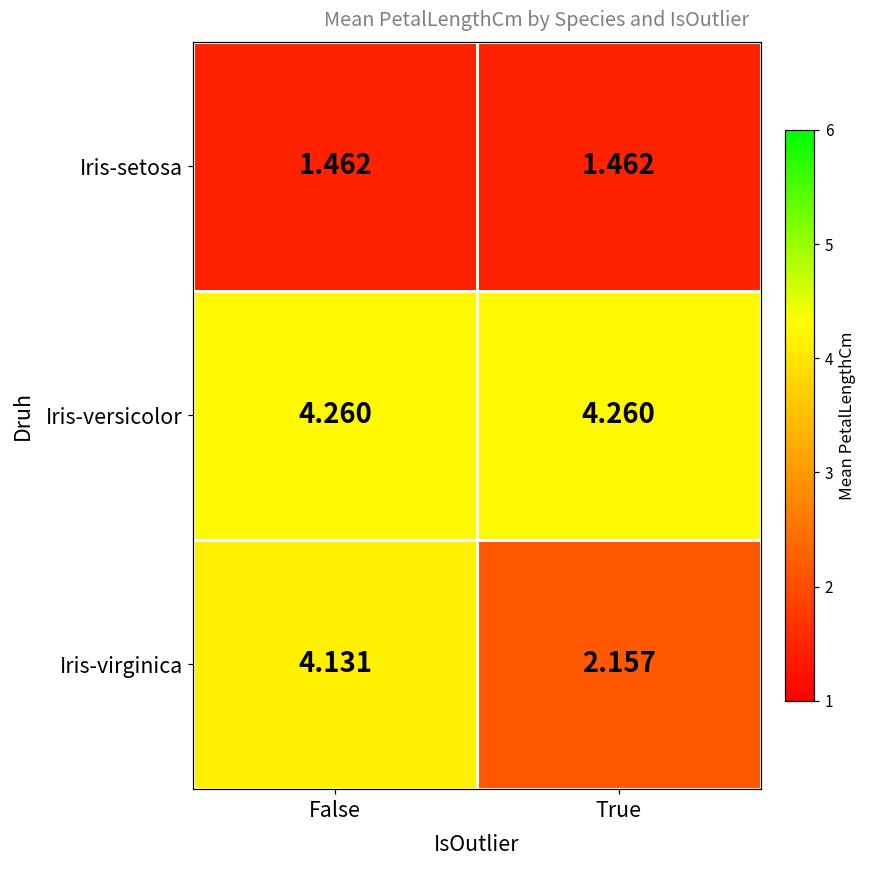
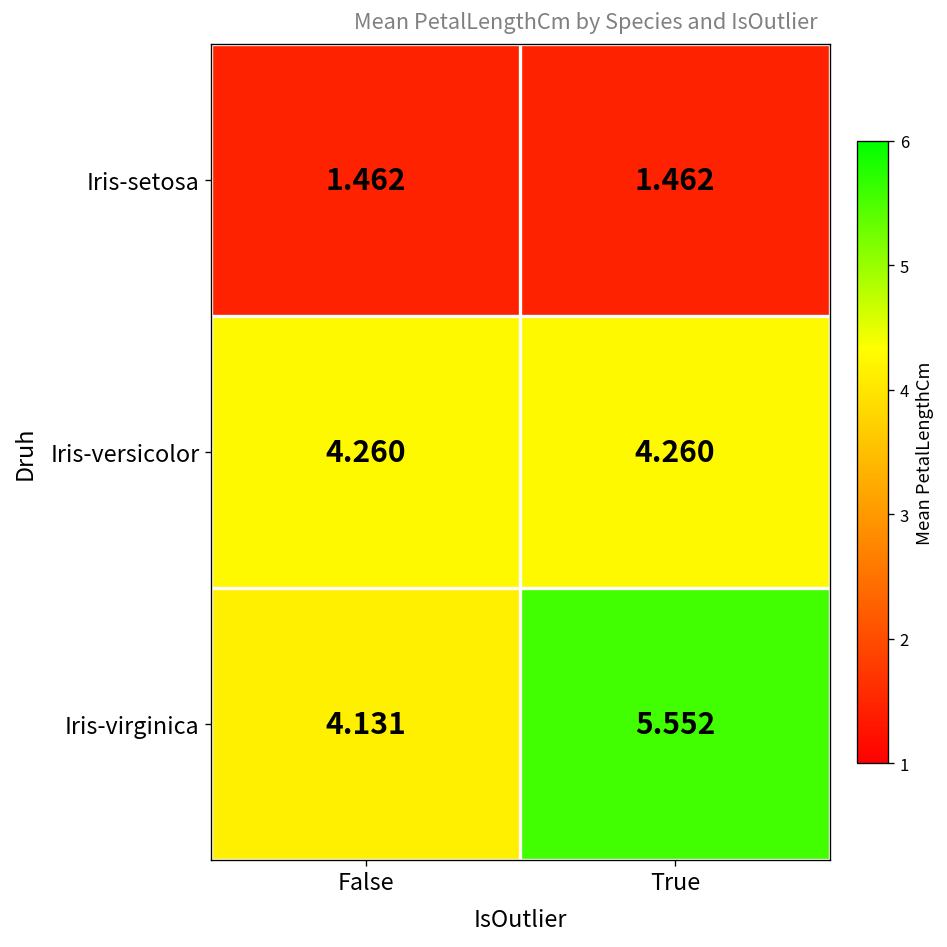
  {
    "Iris-setosa": {
      "False": 1.462,
      "True": 1.462
    },
    "Iris-versicolor": {
      "False": 4.260,
      "True": 4.260
    },
    "Iris-virginica": {
      "False": 4.131,
-     "True": 2.157
+     "True": 5.552
    }
  }
